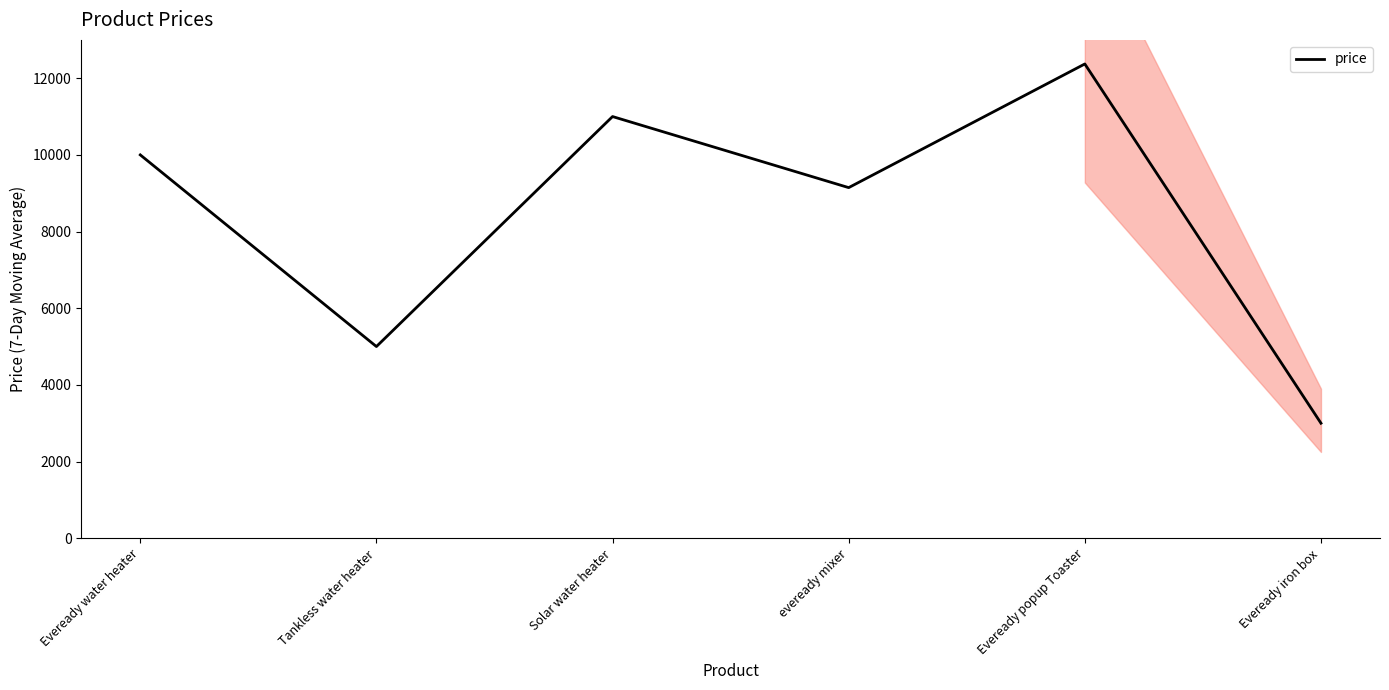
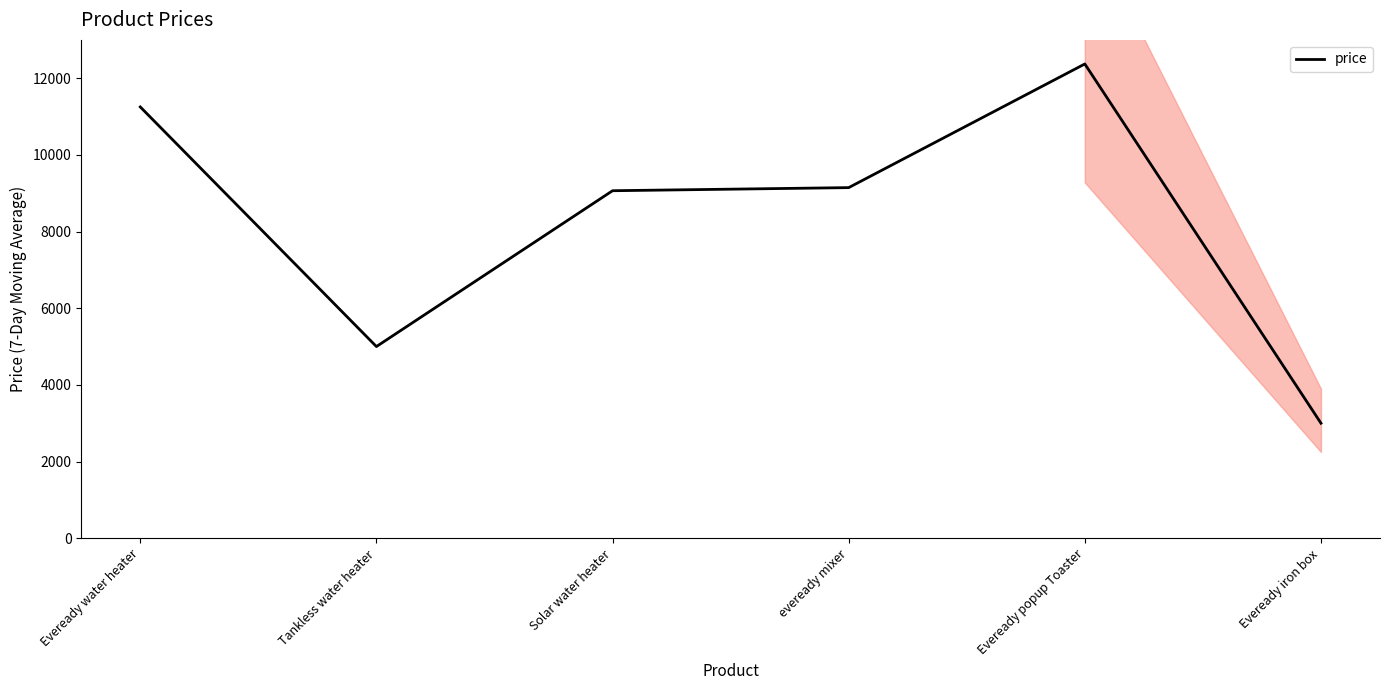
  {
    "price": {
-     "Eveready water heater": 10000,
+     "Eveready water heater": 11300,
      "Tankless water heater": 5000,
-     "Solar water heater": 11000,
+     "Solar water heater": 9100,
      "eveready mixer": 9100,
      "Eveready popup Toaster": 12400,
      "Eveready iron box": 3000
    }
  }
